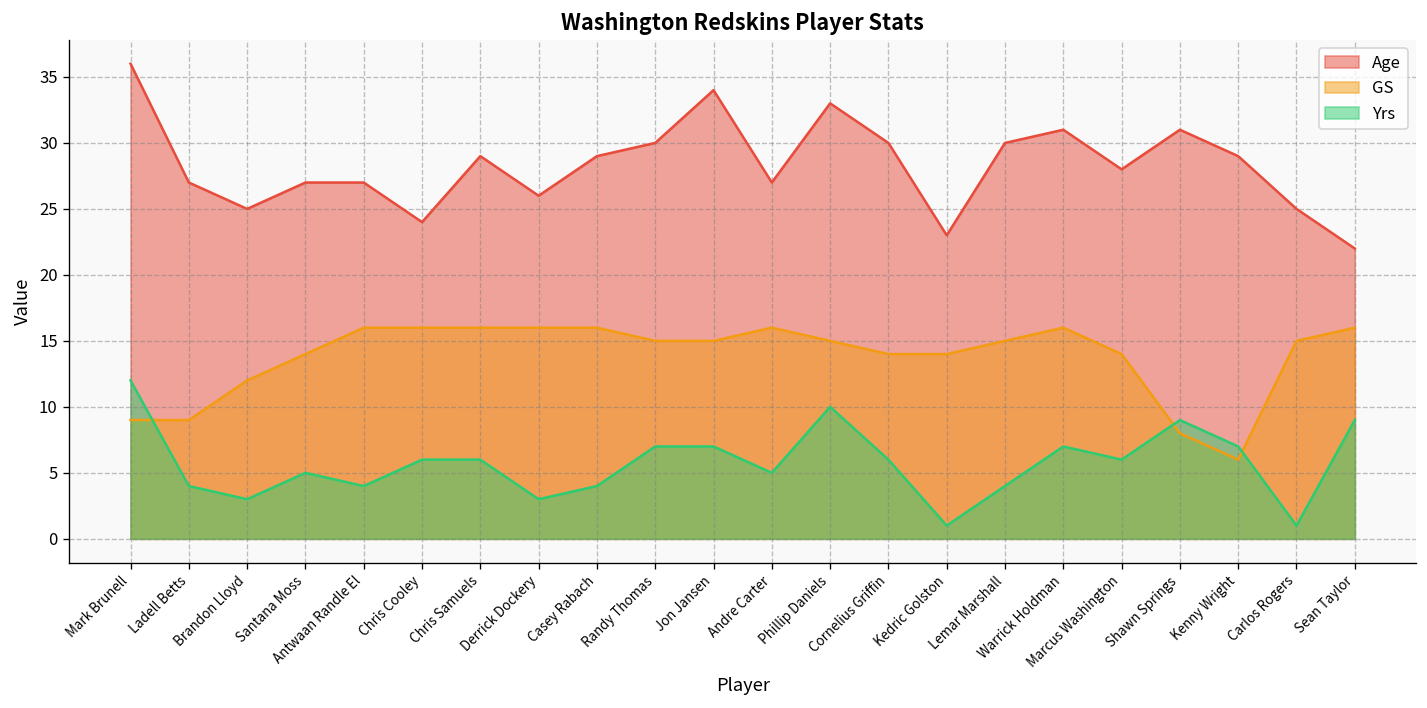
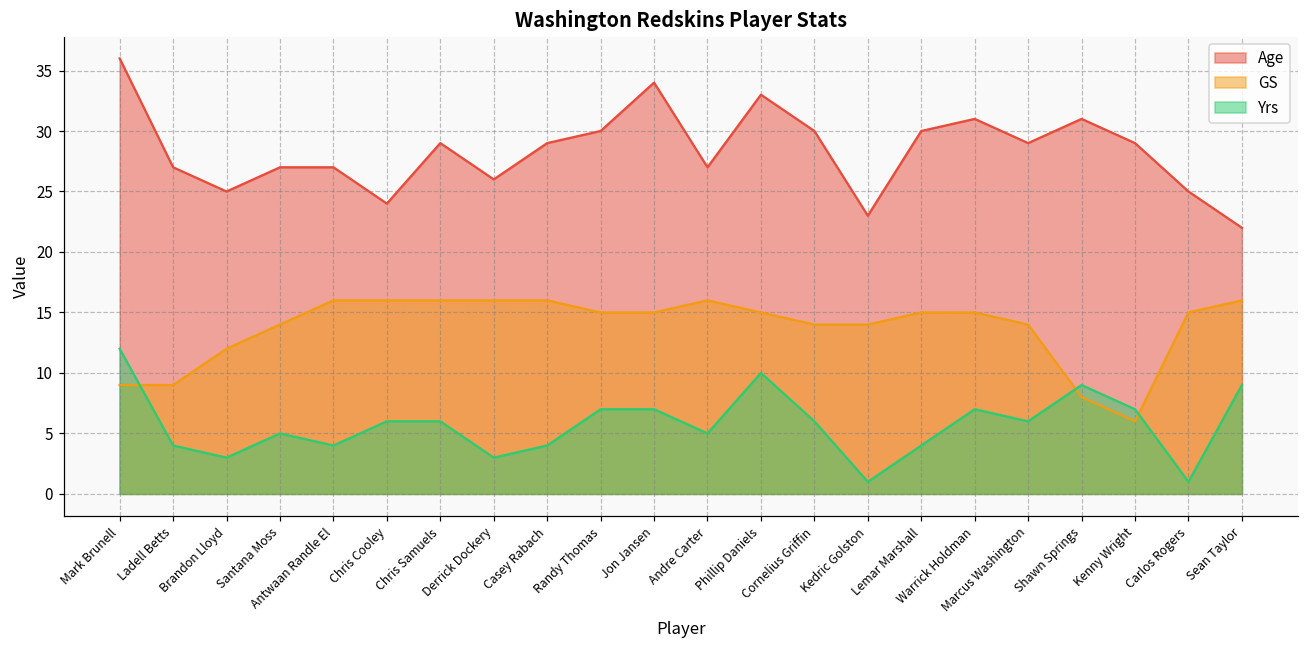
  {
    "Age": {
      "Mark Brunell": 36,
      "Ladell Betts": 27,
      "Brandon Lloyd": 25,
      "Santana Moss": 27,
      "Antwaan Randle El": 27,
      "Chris Cooley": 24,
      "Chris Samuels": 29,
      "Derrick Dockery": 26,
      "Casey Rabach": 29,
      "Randy Thomas": 30,
      "Jon Jansen": 34,
      "Andre Carter": 27,
      "Phillip Daniels": 33,
      "Cornelius Griffin": 30,
      "Kedric Golston": 23,
      "Lemar Marshall": 30,
      "Warrick Holdman": 31,
-     "Marcus Washington": 28,
+     "Marcus Washington": 29,
      "Shawn Springs": 31,
      "Kenny Wright": 29,
      "Carlos Rogers": 25,
      "Sean Taylor": 22
    },
    "GS": {
      "Mark Brunell": 9,
      "Ladell Betts": 9,
      "Brandon Lloyd": 12,
      "Santana Moss": 14,
      "Antwaan Randle El": 16,
      "Chris Cooley": 16,
      "Chris Samuels": 16,
      "Derrick Dockery": 16,
      "Casey Rabach": 16,
      "Randy Thomas": 15,
      "Jon Jansen": 15,
      "Andre Carter": 16,
      "Phillip Daniels": 15,
      "Cornelius Griffin": 14,
      "Kedric Golston": 14,
      "Lemar Marshall": 15,
-     "Warrick Holdman": 16,
+     "Warrick Holdman": 15,
      "Marcus Washington": 14,
      "Shawn Springs": 8,
      "Kenny Wright": 6,
      "Carlos Rogers": 15,
      "Sean Taylor": 16
    },
    "Yrs": {
      "Mark Brunell": 12,
      "Ladell Betts": 4,
      "Brandon Lloyd": 3,
      "Santana Moss": 5,
      "Antwaan Randle El": 4,
      "Chris Cooley": 6,
      "Chris Samuels": 6,
      "Derrick Dockery": 3,
      "Casey Rabach": 4,
      "Randy Thomas": 7,
      "Jon Jansen": 7,
      "Andre Carter": 5,
      "Phillip Daniels": 10,
      "Cornelius Griffin": 6,
      "Kedric Golston": 1,
      "Lemar Marshall": 4,
      "Warrick Holdman": 7,
      "Marcus Washington": 6,
      "Shawn Springs": 9,
      "Kenny Wright": 7,
      "Carlos Rogers": 1,
      "Sean Taylor": 9
    }
  }
